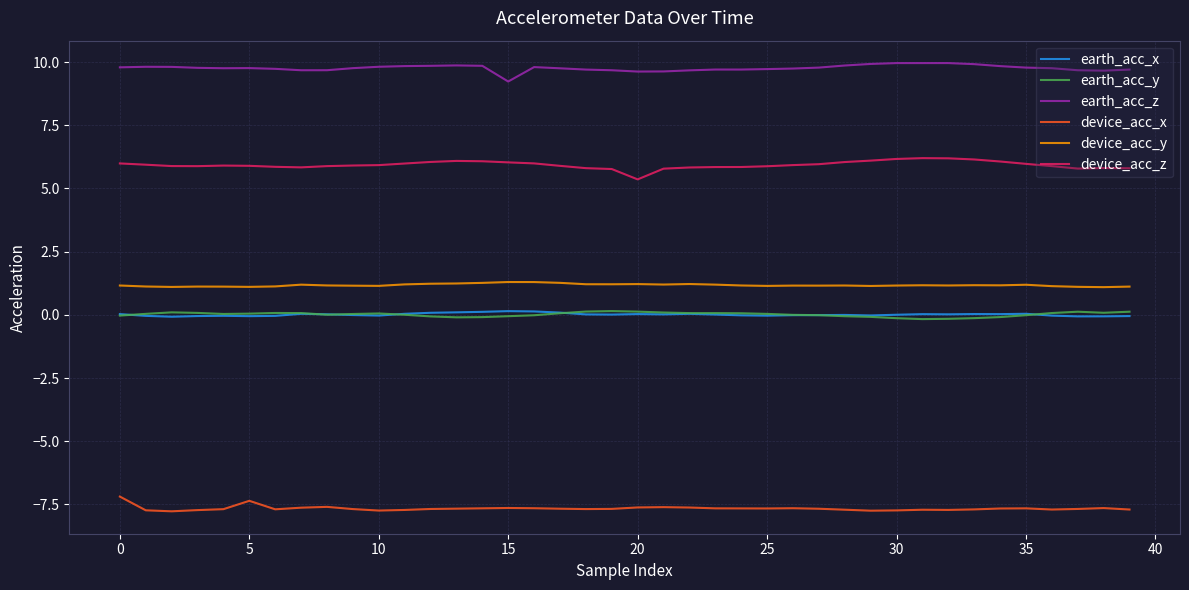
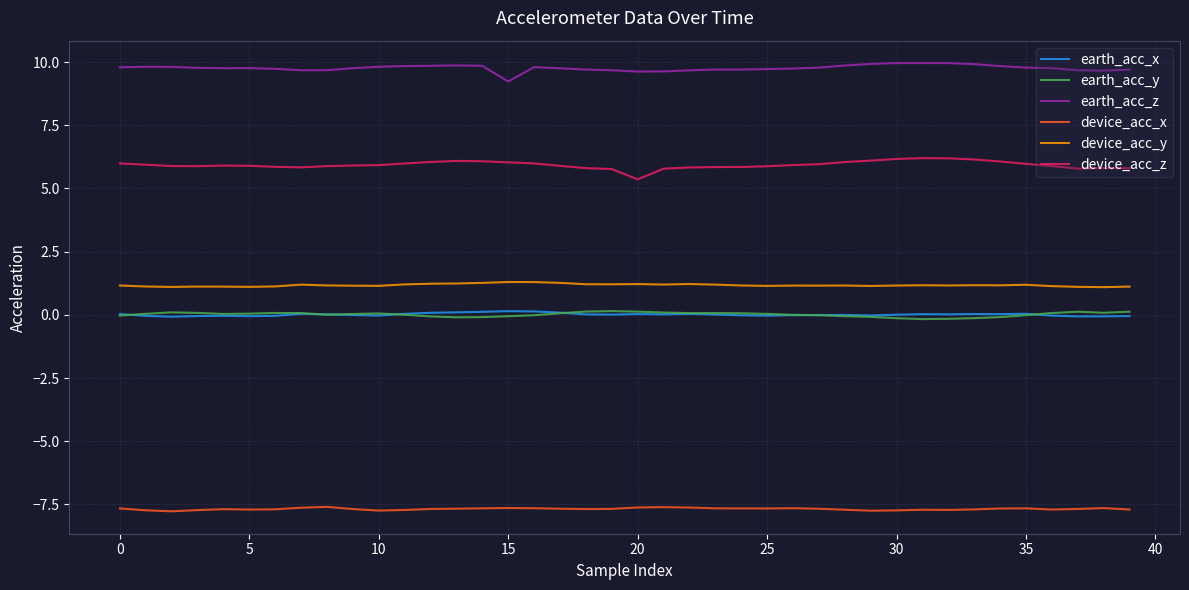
  {
    "earth_acc_x": {
      "5": -0.1,
      "15": 0.1,
      "30": 0.0
    },
    "earth_acc_y": {
      "5": 0.0,
      "15": -0.1,
      "30": -0.1
    },
    "earth_acc_z": {
      "0": 9.8,
      "5": 9.8,
      "10": 9.8,
      "15": 9.2,
      "20": 9.6,
      "25": 9.7,
      "30": 10.0,
      "35": 9.8
    },
    "device_acc_x": {
-     "0": -7.2,
-     "5": -7.4,
+     "0": -7.7,
+     "5": -7.7,
      "10": -7.7,
      "15": -7.6,
      "20": -7.6,
      "25": -7.7,
      "30": -7.7,
      "35": -7.7
    },
    "device_acc_y": {
      "0": 1.2,
      "5": 1.1,
      "10": 1.1,
      "15": 1.3,
      "20": 1.2,
      "25": 1.1,
      "30": 1.2,
      "35": 1.2
    },
    "device_acc_z": {
      "0": 6.0,
      "5": 5.9,
      "10": 5.9,
      "15": 6.0,
      "20": 5.4,
      "25": 5.9,
      "30": 6.2,
      "35": 6.0
    }
  }
